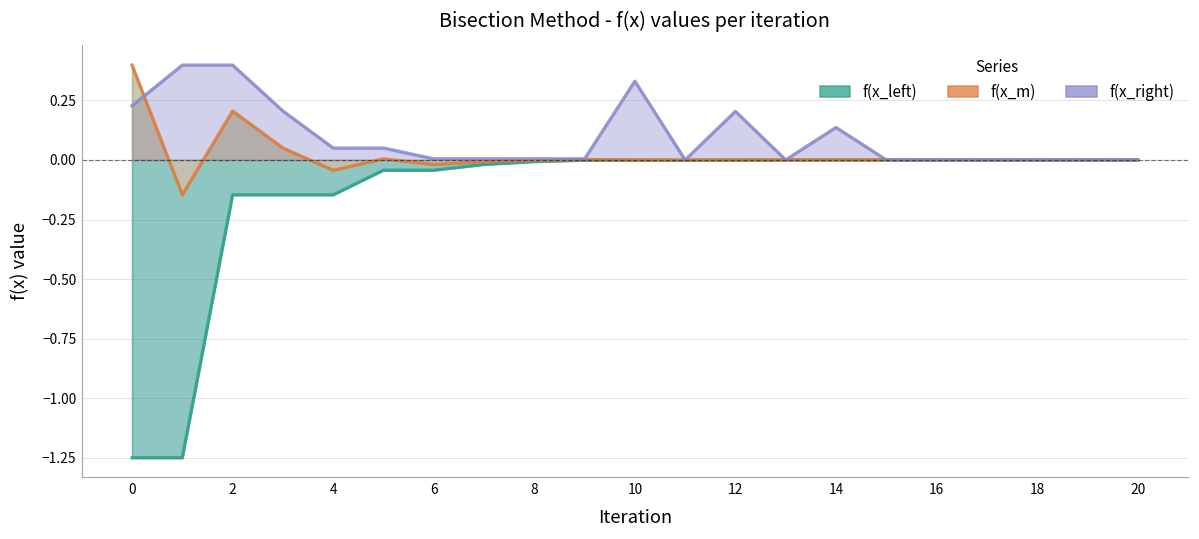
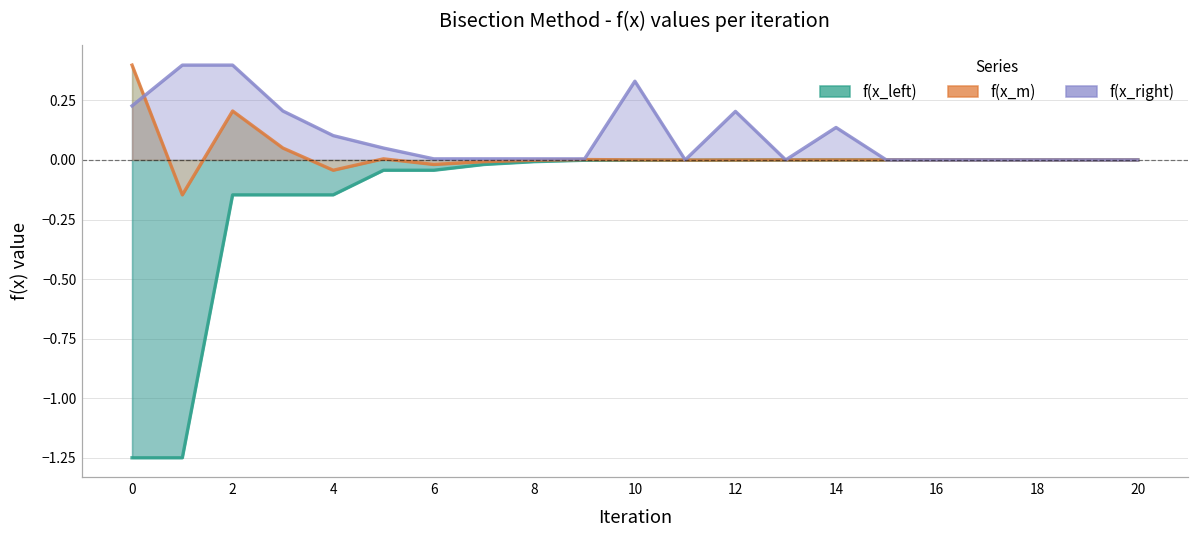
  {
    "f(x_right)": {
      "0": 0.23,
      "2": 0.40,
-     "4": 0.05,
+     "4": 0.10,
      "10": 0.33,
      "12": 0.20,
      "14": 0.14
    }
  }
